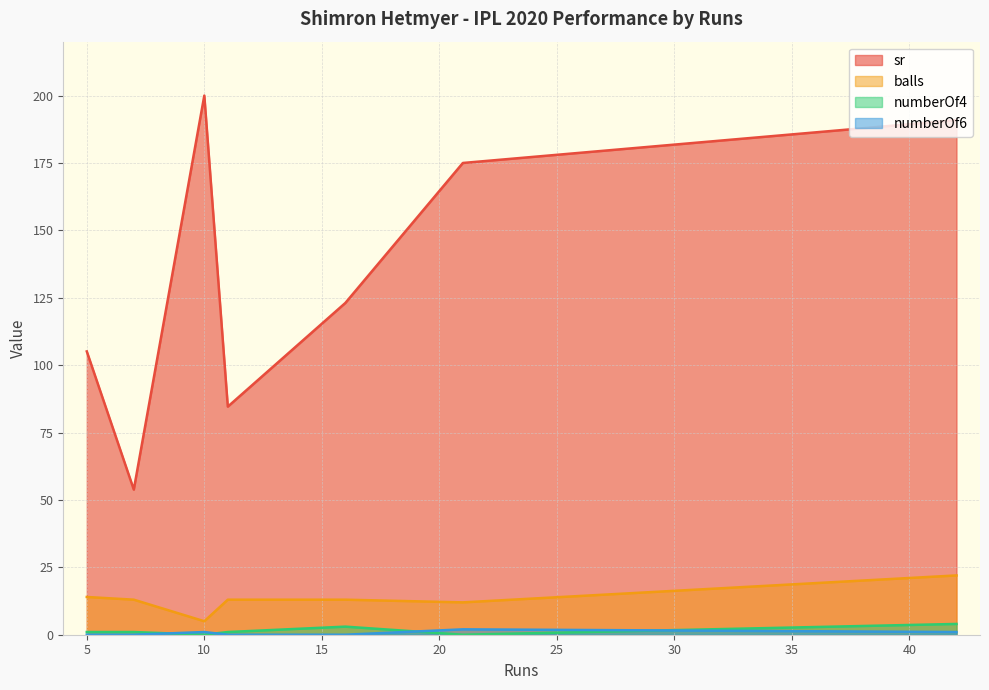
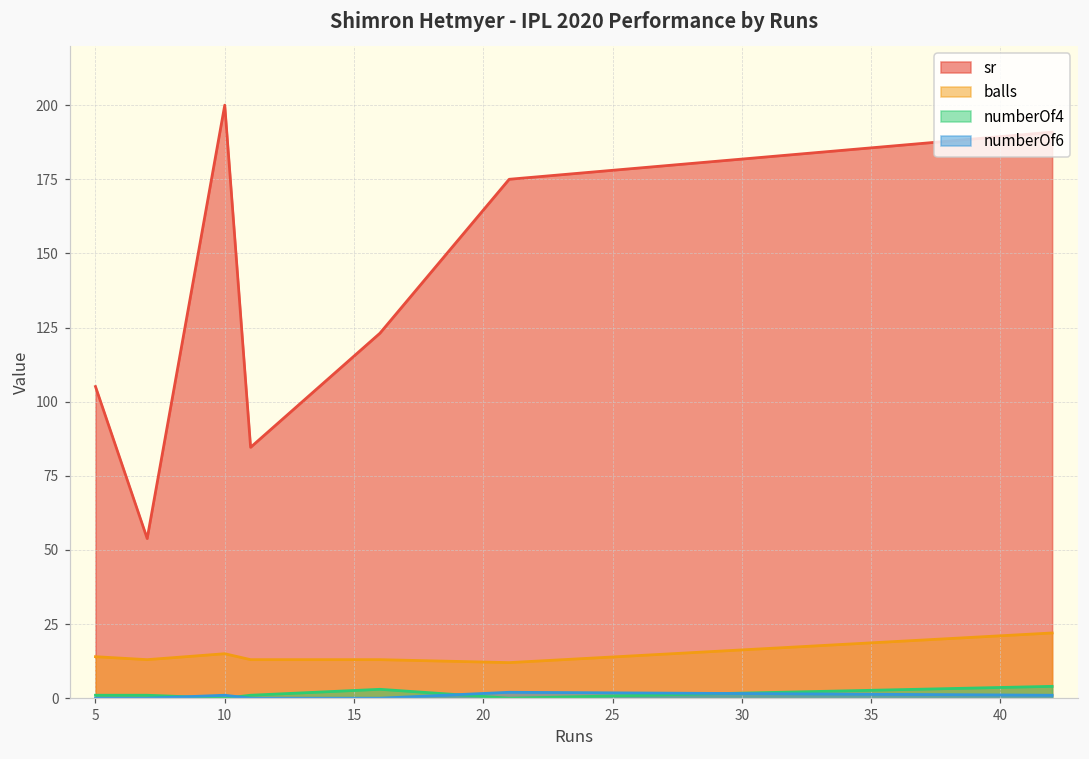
  {
    "sr": {
      "5": 105,
      "10": 200
    },
    "balls": {
      "5": 14,
-     "10": 5
+     "10": 15
    },
    "numberOf4": {
      "5": 1,
      "10": 0
    },
    "numberOf6": {
      "5": 0,
      "10": 1
    }
  }
